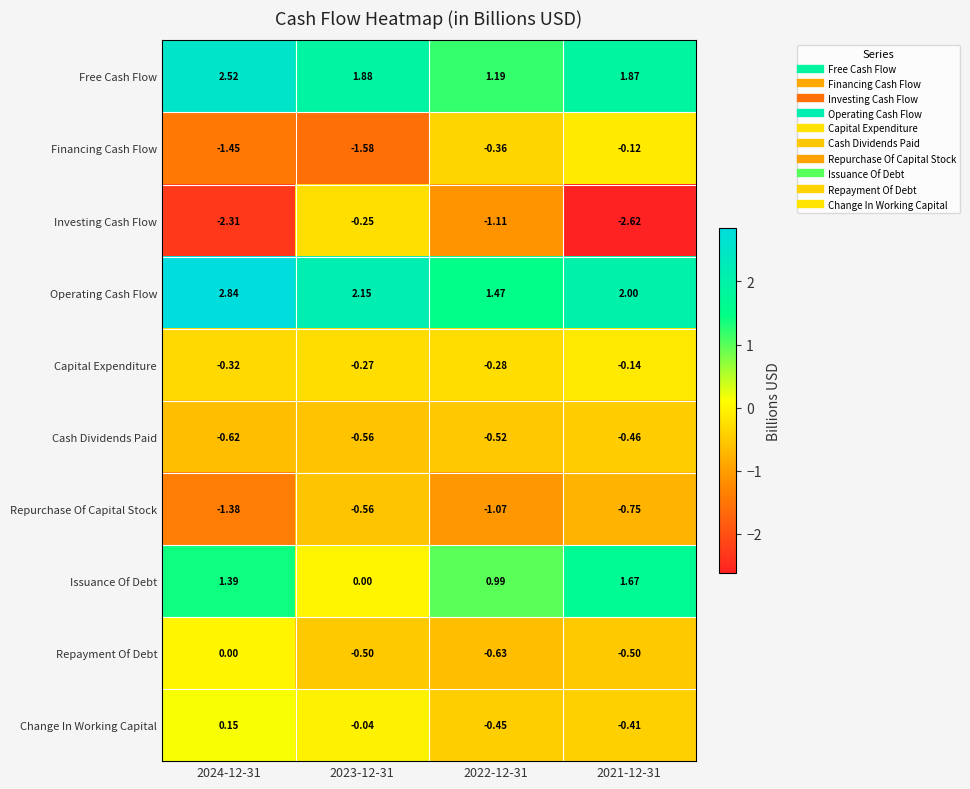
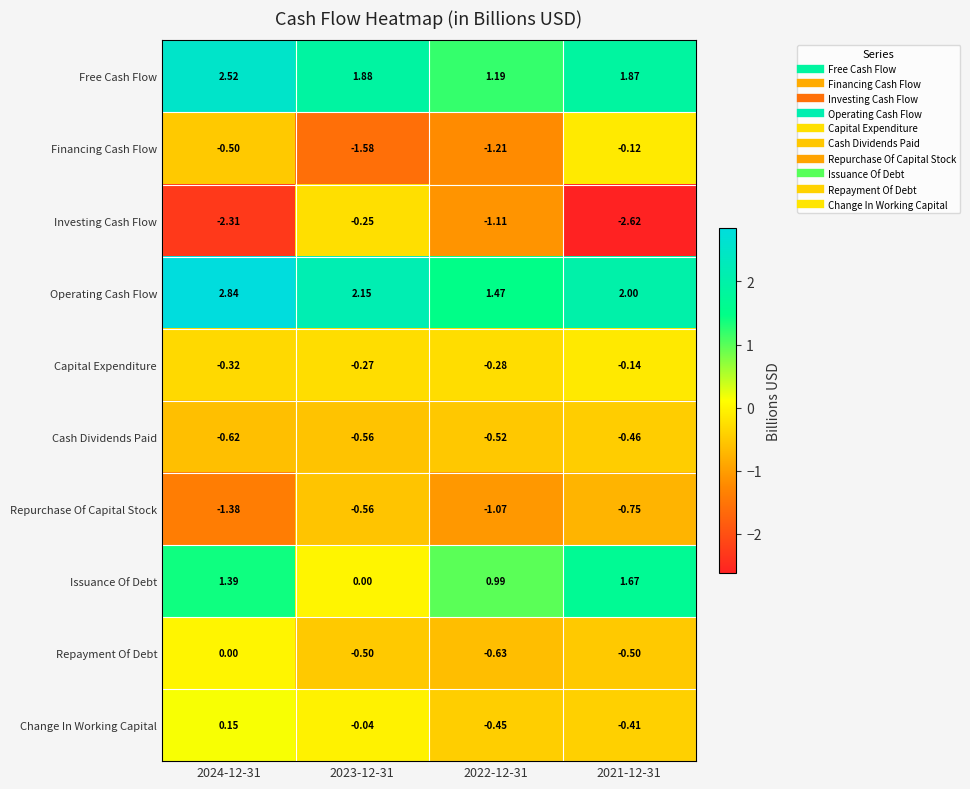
  {
    "Free Cash Flow": {
      "2024-12-31": 2.52,
      "2023-12-31": 1.88,
      "2022-12-31": 1.19,
      "2021-12-31": 1.87
    },
    "Financing Cash Flow": {
-     "2024-12-31": -1.45,
+     "2024-12-31": -0.50,
      "2023-12-31": -1.58,
-     "2022-12-31": -0.36,
+     "2022-12-31": -1.21,
      "2021-12-31": -0.12
    },
    "Investing Cash Flow": {
      "2024-12-31": -2.31,
      "2023-12-31": -0.25,
      "2022-12-31": -1.11,
      "2021-12-31": -2.62
    },
    "Operating Cash Flow": {
      "2024-12-31": 2.84,
      "2023-12-31": 2.15,
      "2022-12-31": 1.47,
      "2021-12-31": 2.00
    },
    "Capital Expenditure": {
      "2024-12-31": -0.32,
      "2023-12-31": -0.27,
      "2022-12-31": -0.28,
      "2021-12-31": -0.14
    },
    "Cash Dividends Paid": {
      "2024-12-31": -0.62,
      "2023-12-31": -0.56,
      "2022-12-31": -0.52,
      "2021-12-31": -0.46
    },
    "Repurchase Of Capital Stock": {
      "2024-12-31": -1.38,
      "2023-12-31": -0.56,
      "2022-12-31": -1.07,
      "2021-12-31": -0.75
    },
    "Issuance Of Debt": {
      "2024-12-31": 1.39,
      "2023-12-31": 0.00,
      "2022-12-31": 0.99,
      "2021-12-31": 1.67
    },
    "Repayment Of Debt": {
      "2024-12-31": 0.00,
      "2023-12-31": -0.50,
      "2022-12-31": -0.63,
      "2021-12-31": -0.50
    },
    "Change In Working Capital": {
      "2024-12-31": 0.15,
      "2023-12-31": -0.04,
      "2022-12-31": -0.45,
      "2021-12-31": -0.41
    }
  }
